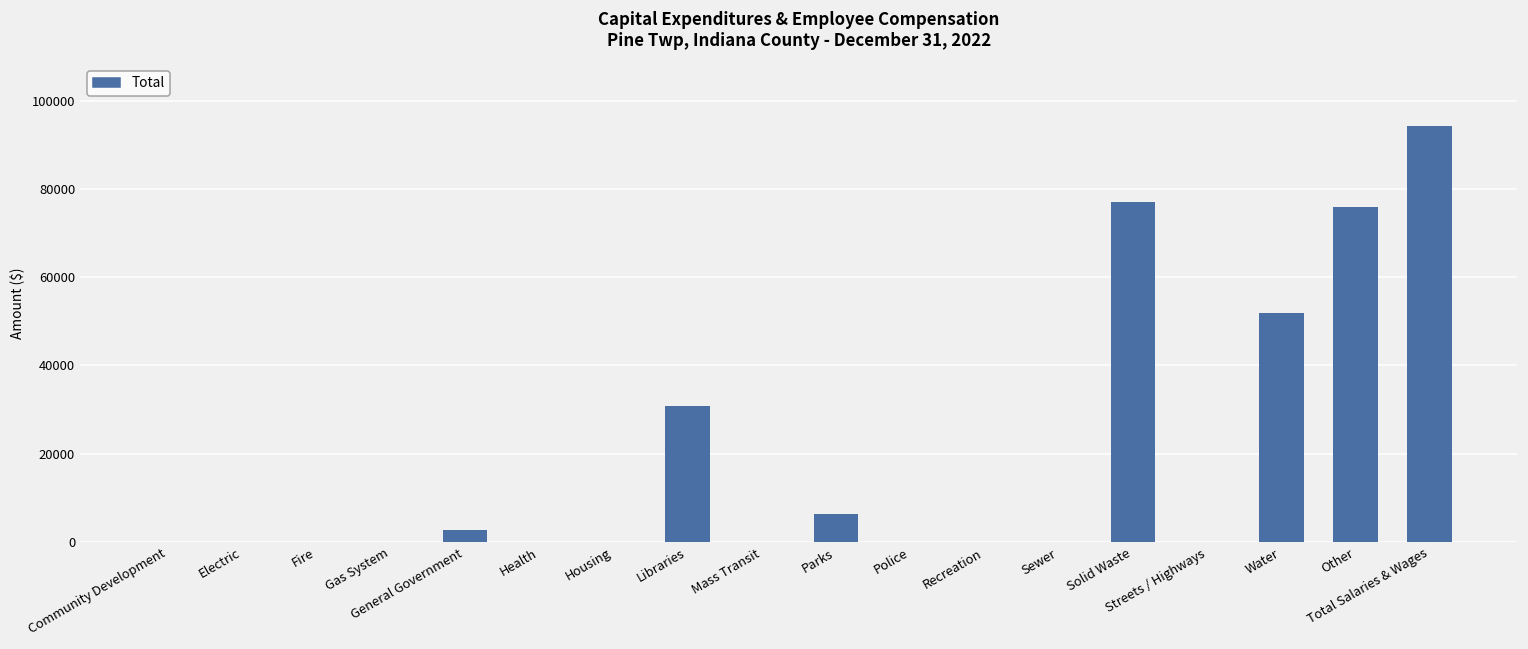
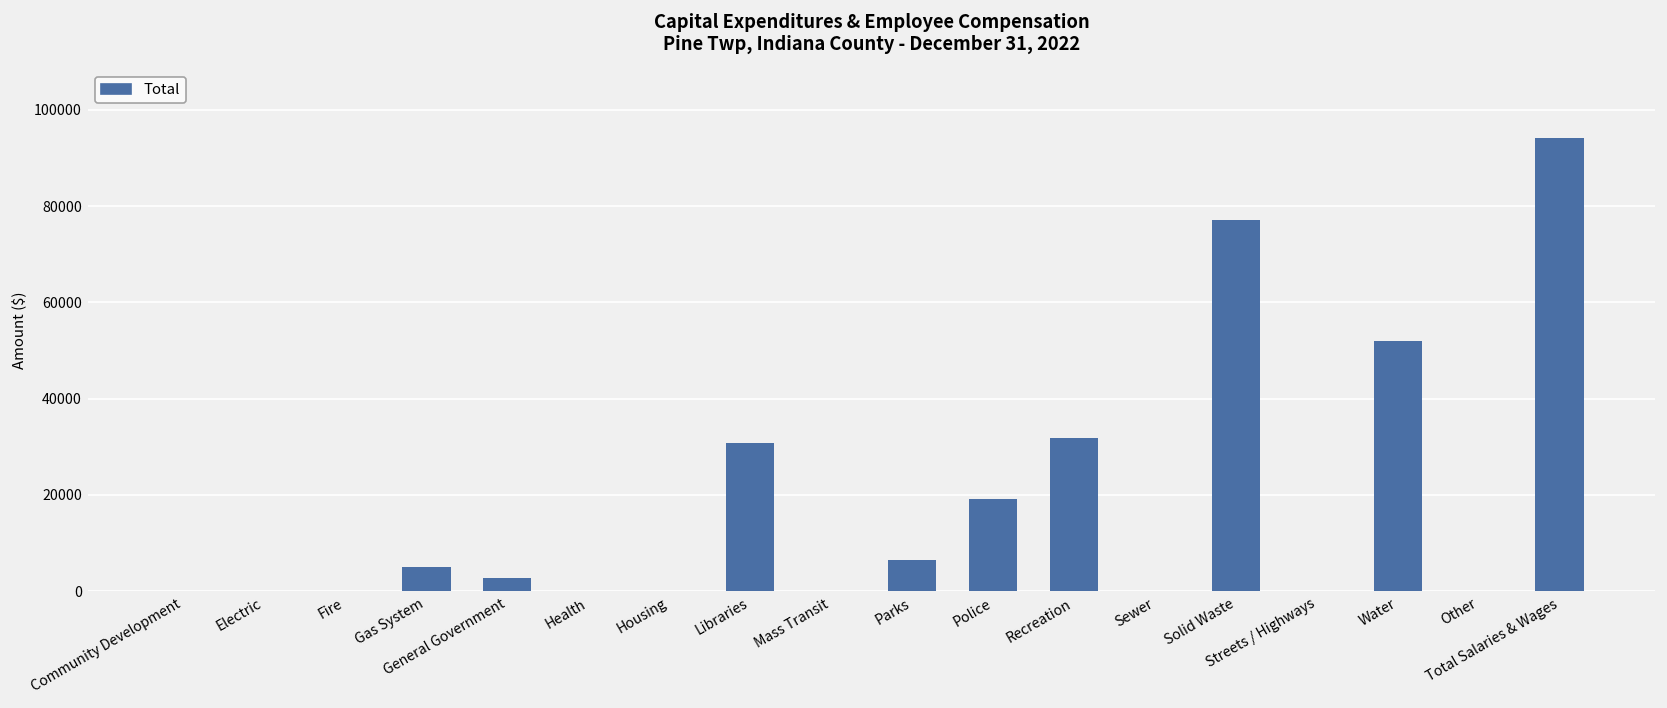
  {
    "Community Development": 0,
    "Electric": 0,
    "Fire": 0,
-   "Gas System": 0,
+   "Gas System": 5000,
    "General Government": 3000,
    "Health": 0,
    "Housing": 0,
    "Libraries": 31000,
    "Mass Transit": 0,
    "Parks": 6000,
-   "Police": 0,
-   "Recreation": 0,
+   "Police": 19000,
+   "Recreation": 32000,
    "Sewer": 0,
    "Solid Waste": 77000,
    "Streets / Highways": 0,
    "Water": 52000,
-   "Other": 76000,
+   "Other": 0,
    "Total Salaries & Wages": 94000
  }
